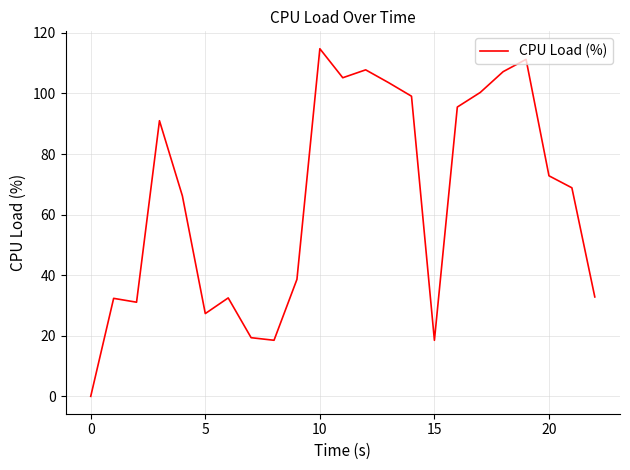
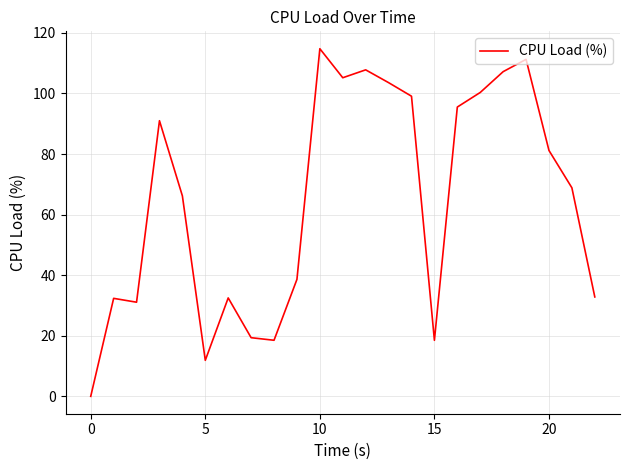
  {
    "0": 0,
-   "5": 27,
+   "5": 12,
    "10": 115,
    "15": 18,
-   "20": 73
+   "20": 81
  }
